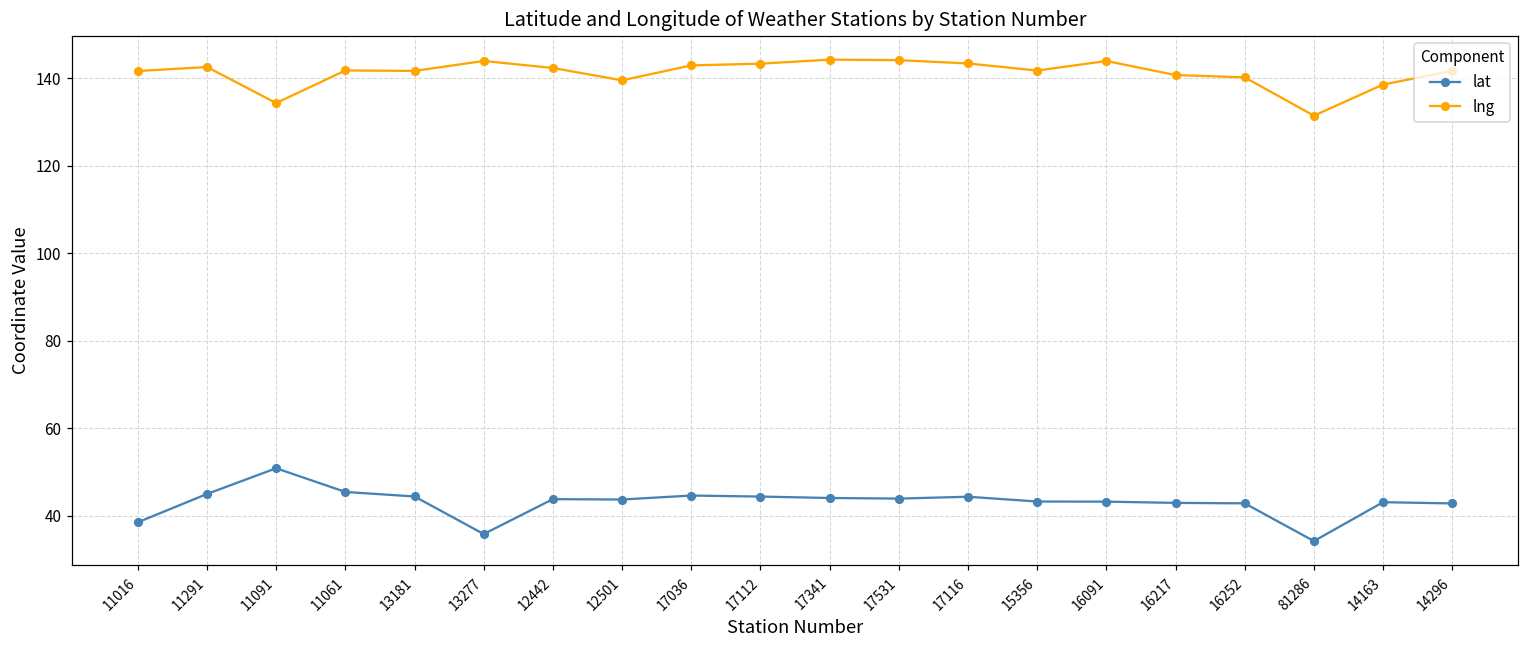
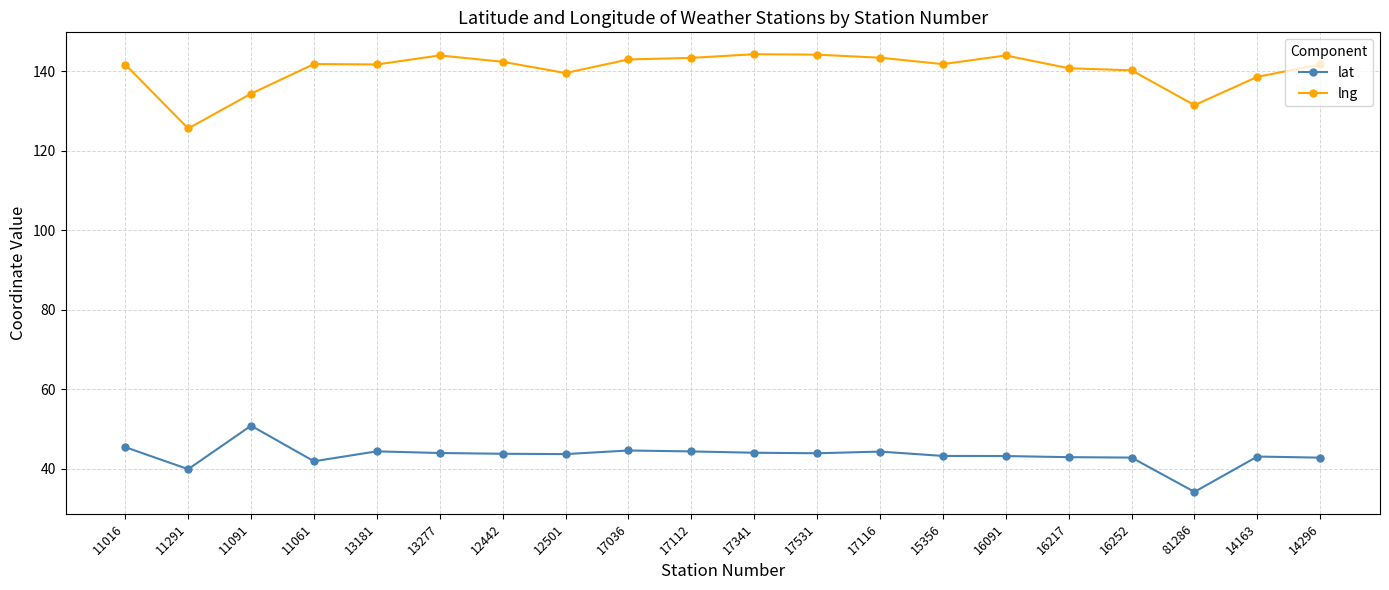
  {
    "lat": {
-     "11016": 38,
-     "11291": 45,
+     "11016": 45,
+     "11291": 40,
      "11091": 51,
-     "11061": 45,
+     "11061": 42,
      "13181": 44,
-     "13277": 36,
+     "13277": 44,
      "12442": 44,
      "12501": 44,
      "17036": 45,
      "17112": 44,
      "17341": 44,
      "17531": 44,
      "17116": 44,
      "15356": 43,
      "16091": 43,
      "16217": 43,
      "16252": 43,
      "81286": 34,
      "14163": 43,
      "14296": 43
    },
    "lng": {
      "11016": 142,
-     "11291": 143,
+     "11291": 126,
      "11091": 134,
      "11061": 142,
      "13181": 142,
      "13277": 144,
      "12442": 142,
      "12501": 140,
      "17036": 143,
      "17112": 143,
      "17341": 144,
      "17531": 144,
      "17116": 143,
      "15356": 142,
      "16091": 144,
      "16217": 141,
      "16252": 140,
      "81286": 131,
      "14163": 139
    }
  }
